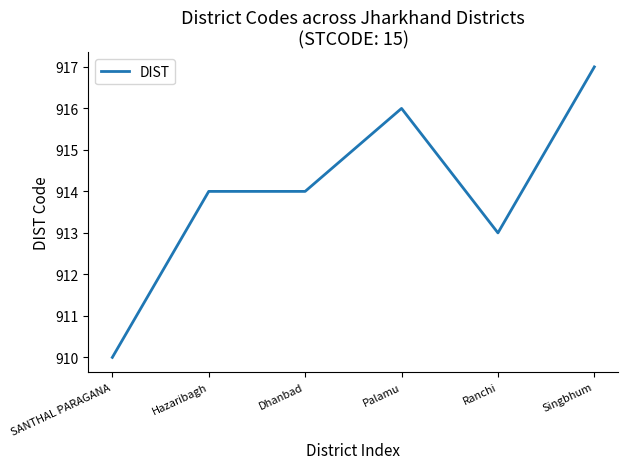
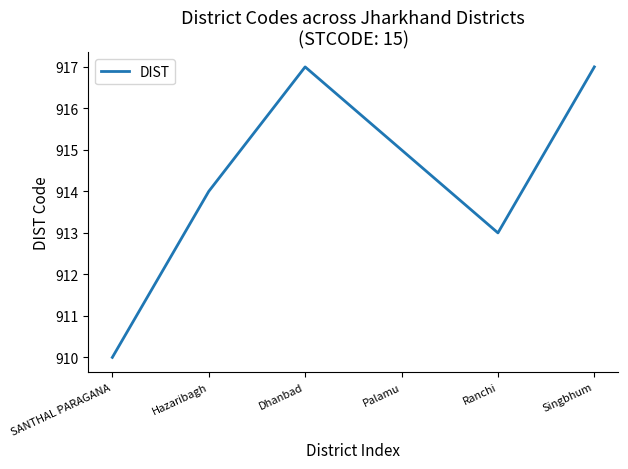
  {
    "SANTHAL PARAGANA": 910,
    "Hazaribagh": 914,
-   "Dhanbad": 914,
-   "Palamu": 916,
+   "Dhanbad": 917,
+   "Palamu": 915,
    "Ranchi": 913,
    "Singbhum": 917
  }
